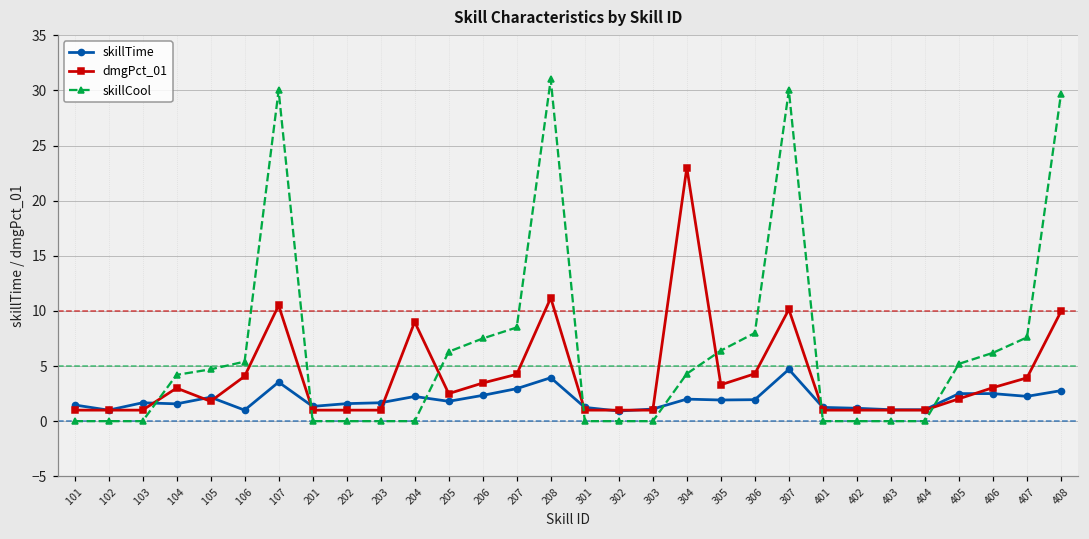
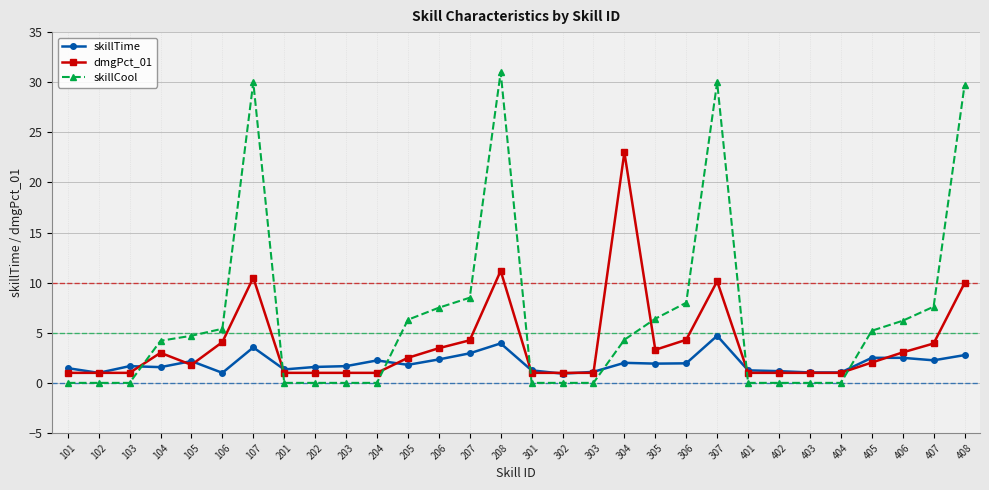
  {
    "skillTime": {
      "101": 1.5,
      "103": 1.7,
      "104": 1.6,
      "105": 2,
      "106": 1,
      "107": 3.5,
      "201": 1.3,
      "202": 1.6,
      "203": 1.7,
      "204": 2,
      "205": 2,
      "206": 2.3,
      "207": 3,
      "208": 4,
      "301": 1.3,
      "304": 2,
      "305": 2,
      "306": 2,
      "307": 4.7,
      "401": 1.3,
      "405": 2.5,
      "406": 2.5,
      "407": 2.3,
      "408": 3
    },
    "dmgPct_01": {
      "101": 1,
      "103": 1,
      "104": 3,
      "105": 2,
      "106": 4,
      "107": 10.5,
      "201": 1,
      "202": 1,
      "203": 1,
-     "204": 9,
+     "204": 1,
      "205": 2.5,
      "206": 3.5,
      "207": 4.3,
      "208": 11,
      "301": 1,
      "304": 23,
      "305": 3.3,
      "306": 4.3,
      "307": 10,
      "401": 1,
      "405": 2,
      "406": 3,
      "407": 4,
      "408": 10
    },
    "skillCool": {
      "101": 0,
      "102": 0,
      "103": 0,
      "104": 4,
      "105": 4.7,
      "106": 5.4,
      "107": 30,
      "201": 0,
      "202": 0,
      "203": 0,
      "204": 0,
      "205": 6.3,
      "206": 7.5,
      "207": 8.5,
      "208": 31,
      "301": 0,
      "302": 0,
      "303": 0,
      "304": 4.3,
      "305": 6.4,
      "306": 8,
      "307": 30,
      "401": 0,
      "402": 0,
      "403": 0,
      "404": 0,
      "405": 5,
      "406": 6,
      "407": 7.6,
      "408": 29.7
    }
  }
